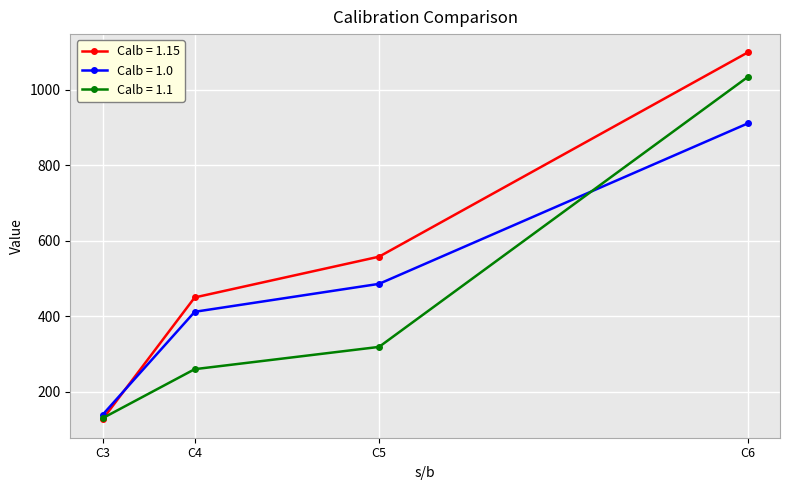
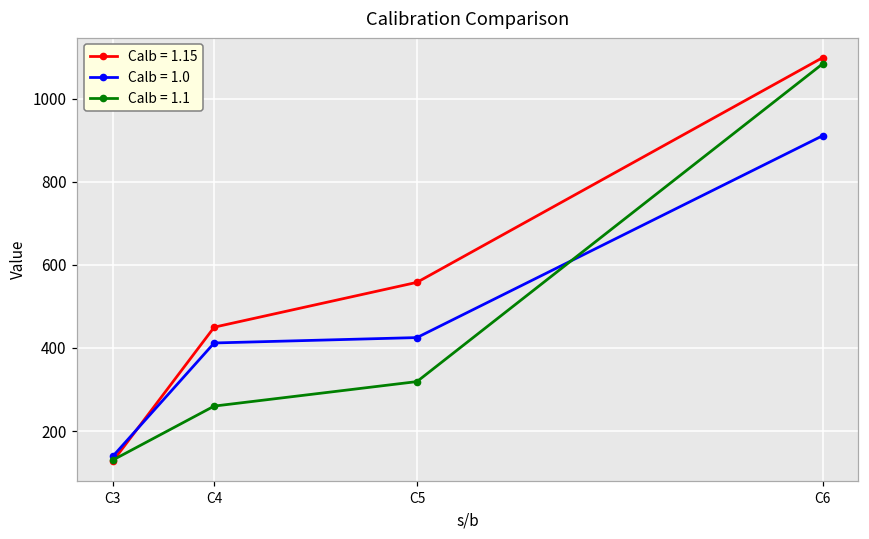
  {
    "Calb = 1.15": {
      "C4": 450,
      "C5": 560,
      "C6": 1100
    },
    "Calb = 1.0": {
      "C3": 140,
      "C4": 410,
-     "C5": 490,
+     "C5": 430,
      "C6": 910
    },
    "Calb = 1.1": {
      "C4": 260,
      "C5": 320,
-     "C6": 1030
+     "C6": 1080
    }
  }
